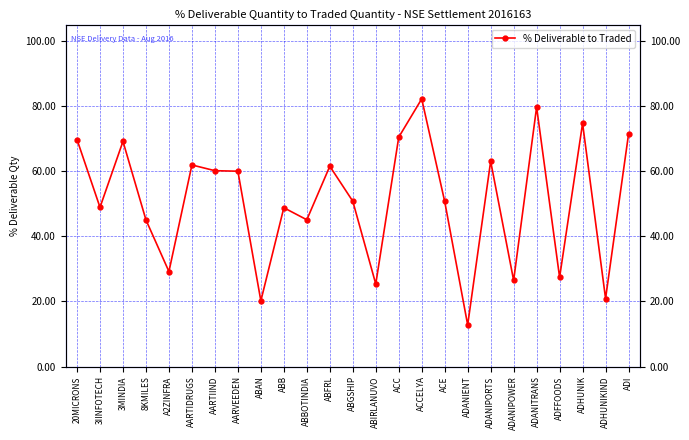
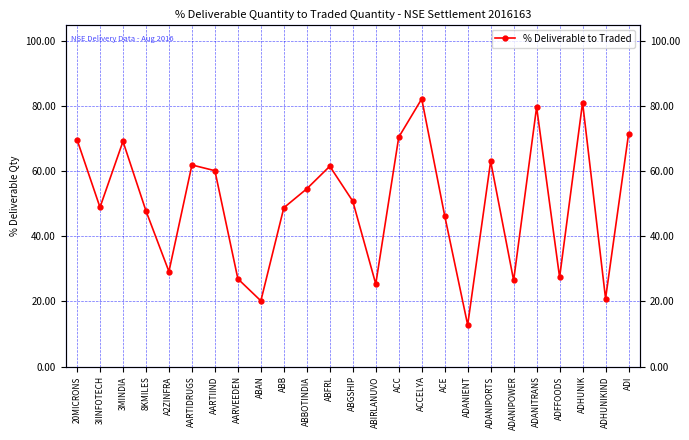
  {
    "20MICRONS": 70,
    "3IINFOTECH": 49,
    "3MINDIA": 69,
-   "8KMILES": 45,
+   "8KMILES": 48,
    "A2ZINFRA": 29,
    "AARTIDRUGS": 62,
    "AARTIIND": 60,
-   "AARVEEDEN": 60,
+   "AARVEEDEN": 27,
    "ABAN": 20,
    "ABB": 49,
-   "ABBOTINDIA": 45,
+   "ABBOTINDIA": 55,
    "ABFRL": 62,
    "ABGSHIP": 51,
    "ABIRLANUVO": 25,
    "ACC": 71,
    "ACCELYA": 82,
-   "ACE": 51,
+   "ACE": 46,
    "ADANIENT": 13,
    "ADANIPORTS": 63,
    "ADANIPOWER": 26,
    "ADANITRANS": 80,
    "ADFFOODS": 27,
-   "ADHUNIK": 75,
+   "ADHUNIK": 81,
    "ADHUNIKIND": 21,
    "ADI": 71
  }
